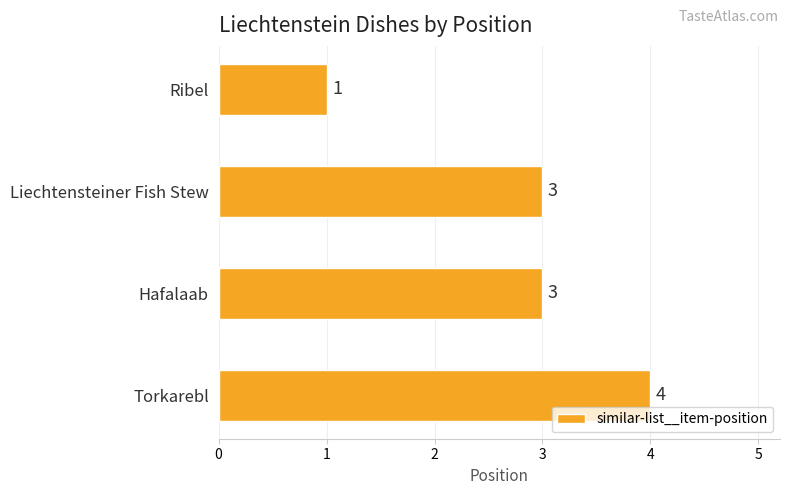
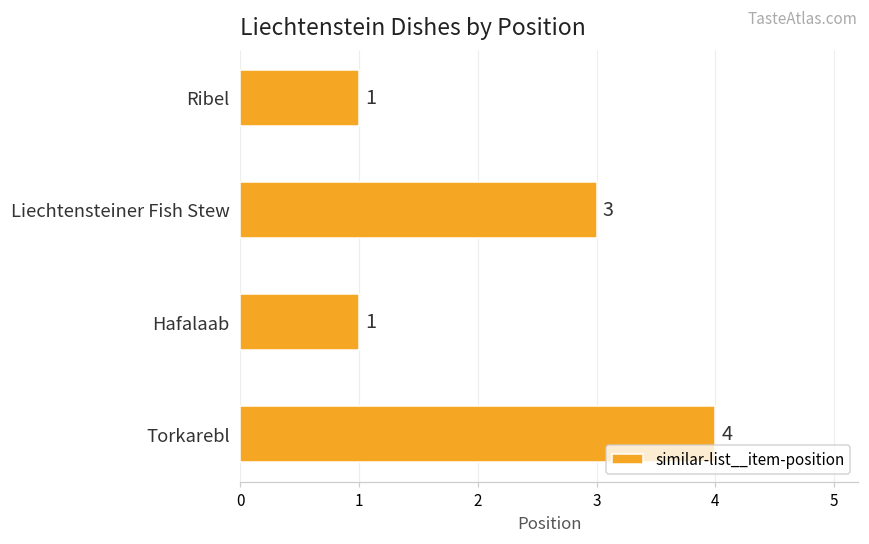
  {
    "Ribel": 1,
    "Liechtensteiner Fish Stew": 3,
-   "Hafalaab": 3,
+   "Hafalaab": 1,
    "Torkarebl": 4
  }
